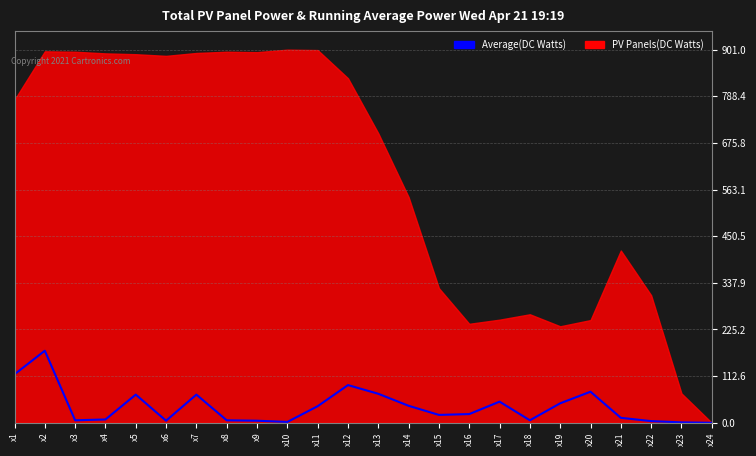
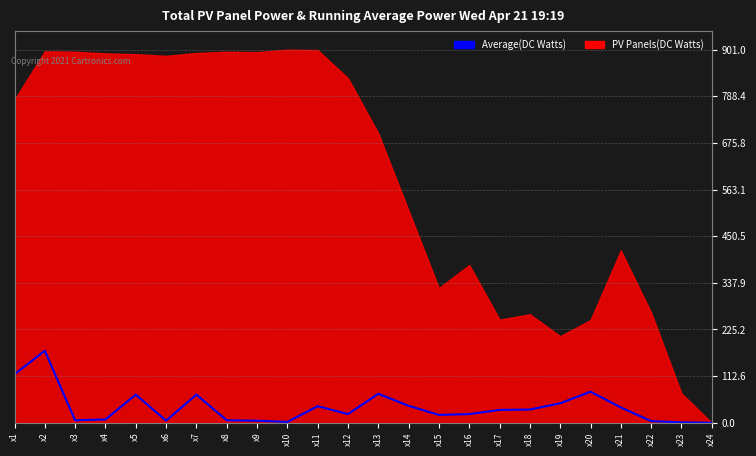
  {
    "Average(DC Watts)": {
      "x1": 120,
      "x2": 170,
      "x3": 10,
      "x4": 10,
      "x5": 70,
      "x6": 10,
      "x7": 70,
      "x8": 10,
      "x9": 10,
      "x10": 0,
      "x11": 40,
-     "x12": 90,
+     "x12": 20,
      "x13": 70,
      "x14": 40,
      "x15": 20,
      "x16": 20,
-     "x17": 50,
-     "x18": 10,
+     "x17": 30,
+     "x18": 30,
      "x19": 50,
      "x20": 80,
-     "x21": 10,
+     "x21": 40,
      "x22": 0,
      "x23": 0
    },
    "PV Panels(DC Watts)": {
      "x1": 780,
      "x2": 900,
      "x3": 900,
      "x4": 890,
      "x5": 890,
      "x6": 890,
      "x7": 890,
      "x8": 900,
      "x9": 900,
      "x10": 900,
      "x11": 900,
      "x12": 830,
      "x13": 700,
-     "x14": 550,
+     "x14": 510,
      "x15": 330,
-     "x16": 240,
+     "x16": 380,
      "x17": 250,
      "x18": 260,
-     "x19": 230,
+     "x19": 210,
      "x20": 250,
      "x21": 420,
-     "x22": 310,
+     "x22": 270,
      "x23": 70
    }
  }
